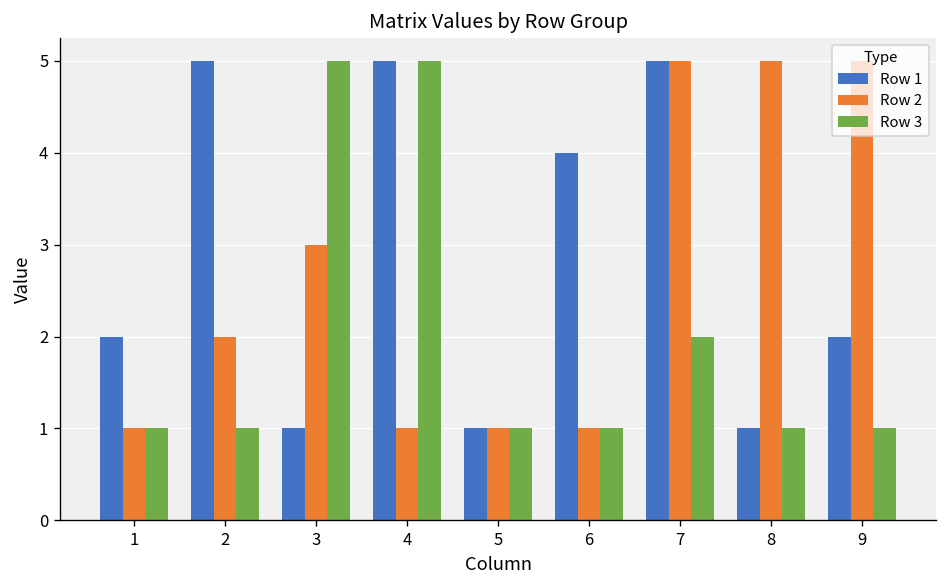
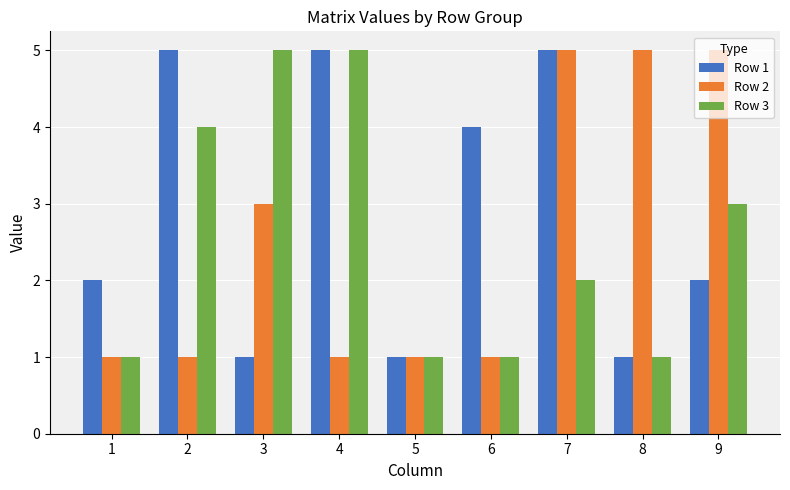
  {
    "Row 1": {
      "1": 2,
      "2": 5,
      "3": 1,
      "4": 5,
      "5": 1,
      "6": 4,
      "7": 5,
      "8": 1,
      "9": 2
    },
    "Row 2": {
      "1": 1,
-     "2": 2,
+     "2": 1,
      "3": 3,
      "4": 1,
      "5": 1,
      "6": 1,
      "7": 5,
      "8": 5
    },
    "Row 3": {
      "1": 1,
-     "2": 1,
+     "2": 4,
      "3": 5,
      "4": 5,
      "5": 1,
      "6": 1,
      "7": 2,
      "8": 1,
-     "9": 1
+     "9": 3
    }
  }
